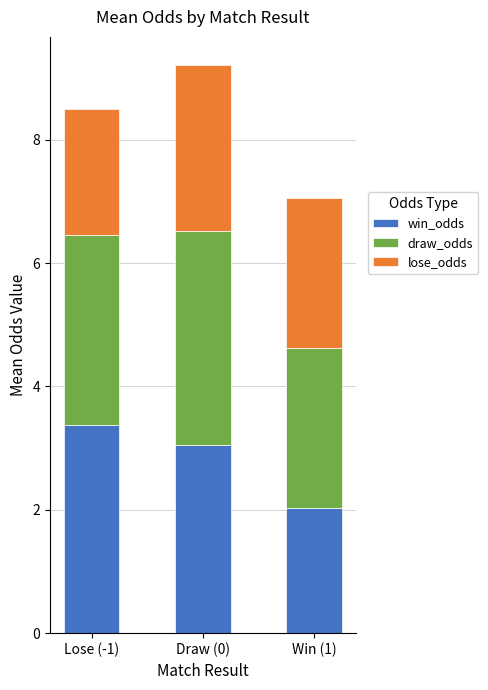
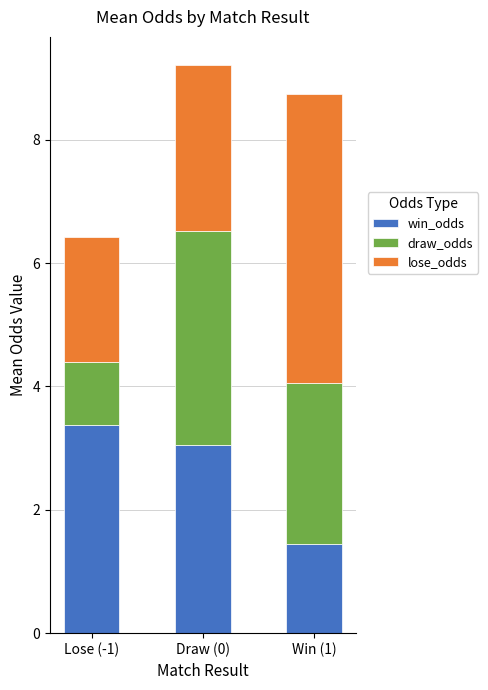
  {
    "win_odds": {
      "Lose (-1)": 3.4,
      "Draw (0)": 3.0,
-     "Win (1)": 2.0
+     "Win (1)": 1.4
    },
    "draw_odds": {
-     "Lose (-1)": 3.1,
+     "Lose (-1)": 1.0,
      "Draw (0)": 3.5,
      "Win (1)": 2.6
    },
    "lose_odds": {
      "Lose (-1)": 2.0,
      "Draw (0)": 2.7,
-     "Win (1)": 2.4
+     "Win (1)": 4.7
    }
  }
